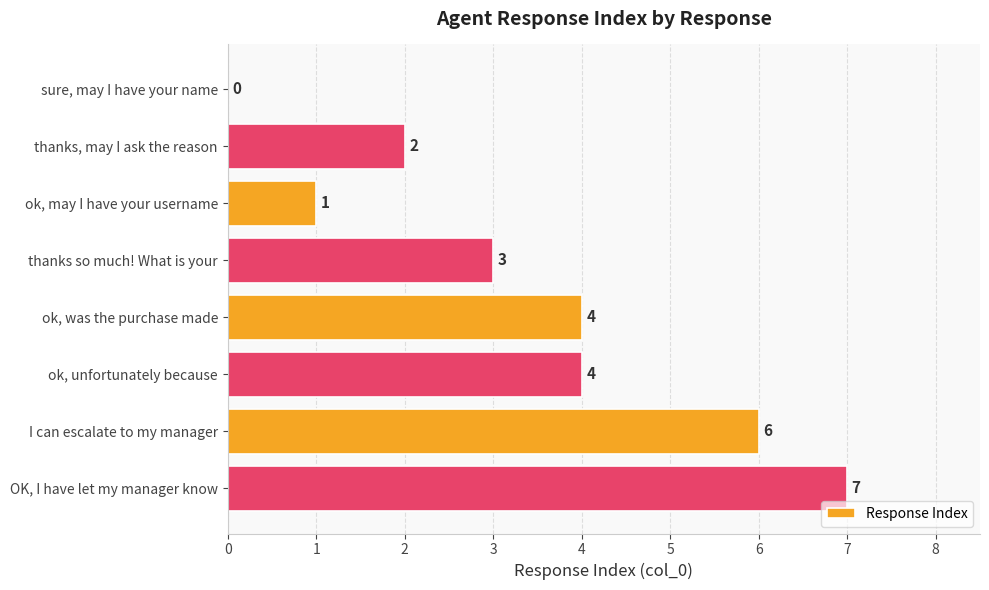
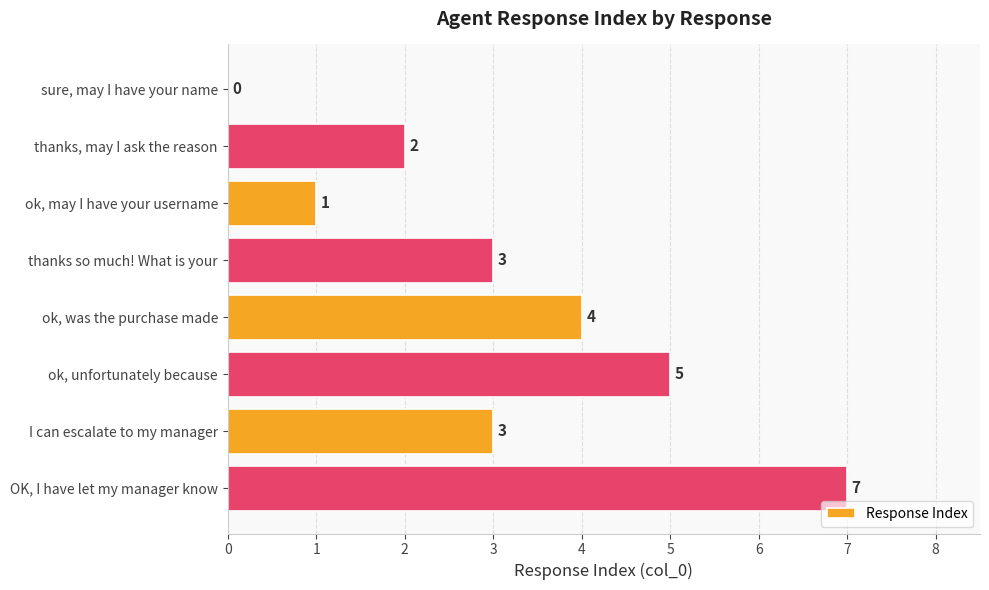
  {
    "sure, may I have your name": 0,
    "thanks, may I ask the reason": 2,
    "ok, may I have your username": 1,
    "thanks so much! What is your": 3,
    "ok, was the purchase made": 4,
-   "ok, unfortunately because": 4,
-   "I can escalate to my manager": 6,
+   "ok, unfortunately because": 5,
+   "I can escalate to my manager": 3,
    "OK, I have let my manager know": 7
  }
